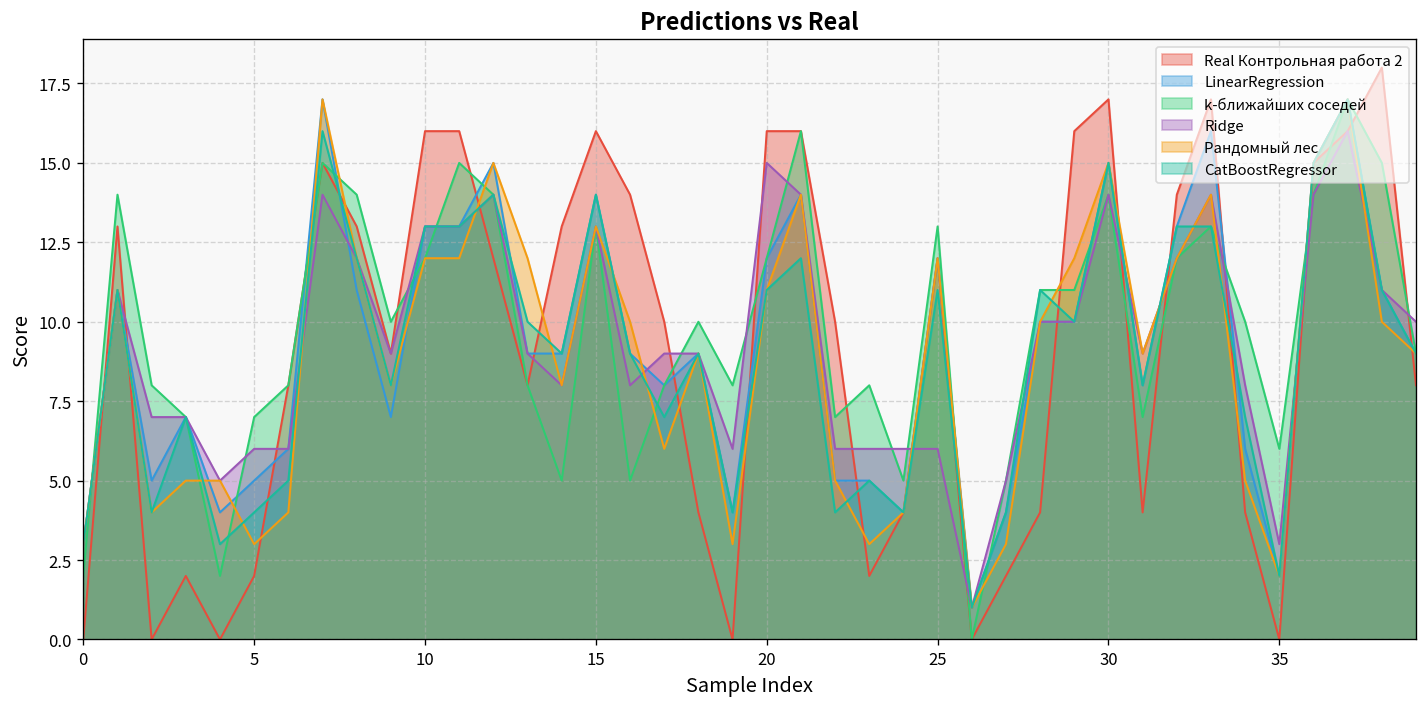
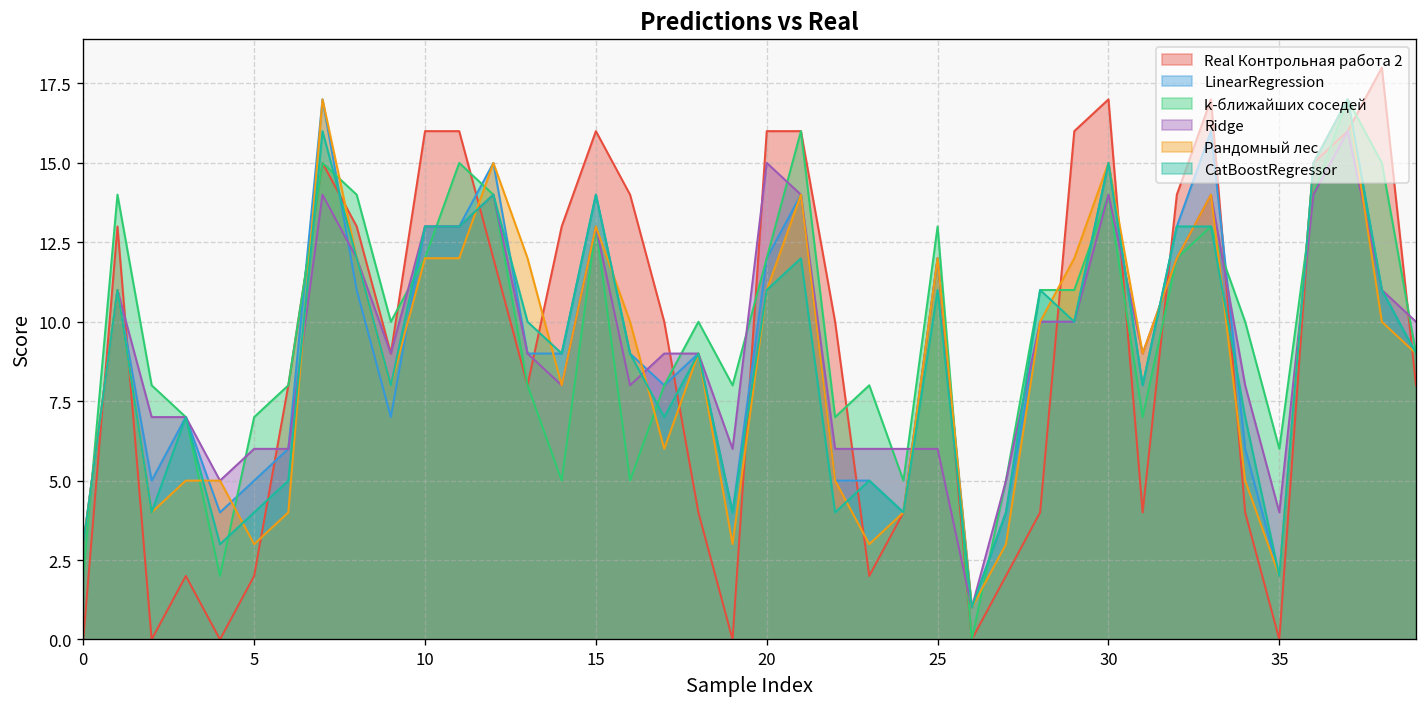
  {
    "Ridge": {
      "5": 6,
      "20": 15,
      "25": 6,
-     "35": 3
+     "35": 4
    }
  }
